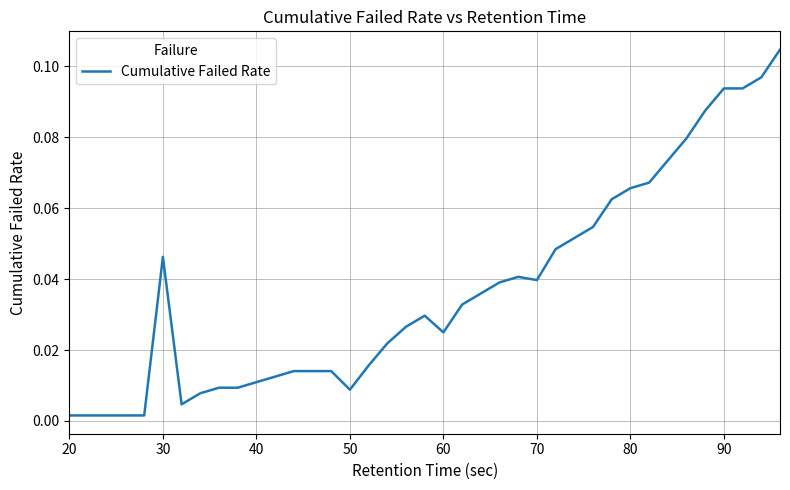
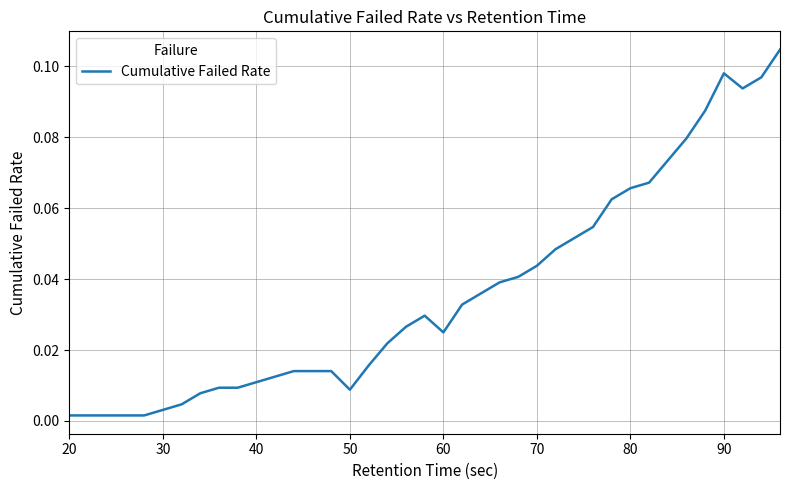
  {
    "20": 0.002,
-   "30": 0.046,
+   "30": 0.003,
    "40": 0.011,
    "50": 0.009,
    "60": 0.025,
-   "70": 0.040,
+   "70": 0.044,
    "80": 0.066,
-   "90": 0.094
+   "90": 0.098
  }
